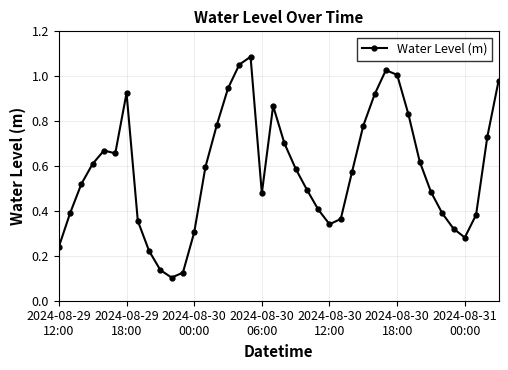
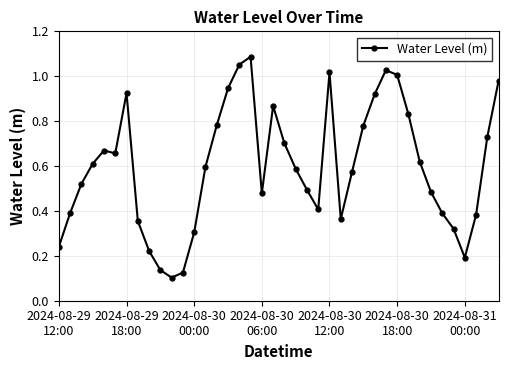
  {
    "2024-08-29 12:00": 0.24,
    "2024-08-29 18:00": 0.93,
    "2024-08-30 00:00": 0.30,
    "2024-08-30 06:00": 0.48,
-   "2024-08-30 12:00": 0.34,
+   "2024-08-30 12:00": 1.02,
    "2024-08-30 18:00": 1.01,
-   "2024-08-31 00:00": 0.28
+   "2024-08-31 00:00": 0.19
  }
